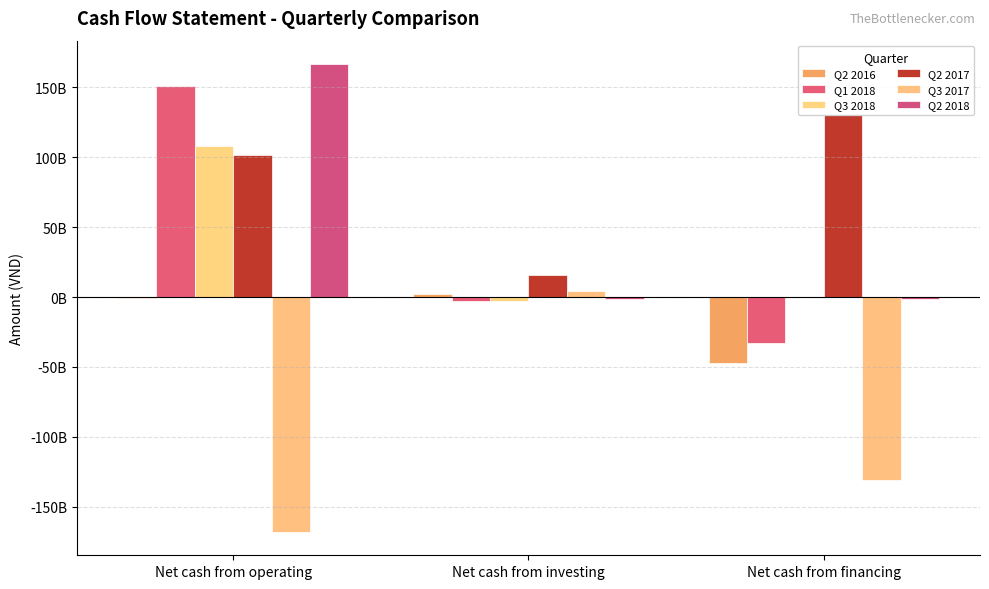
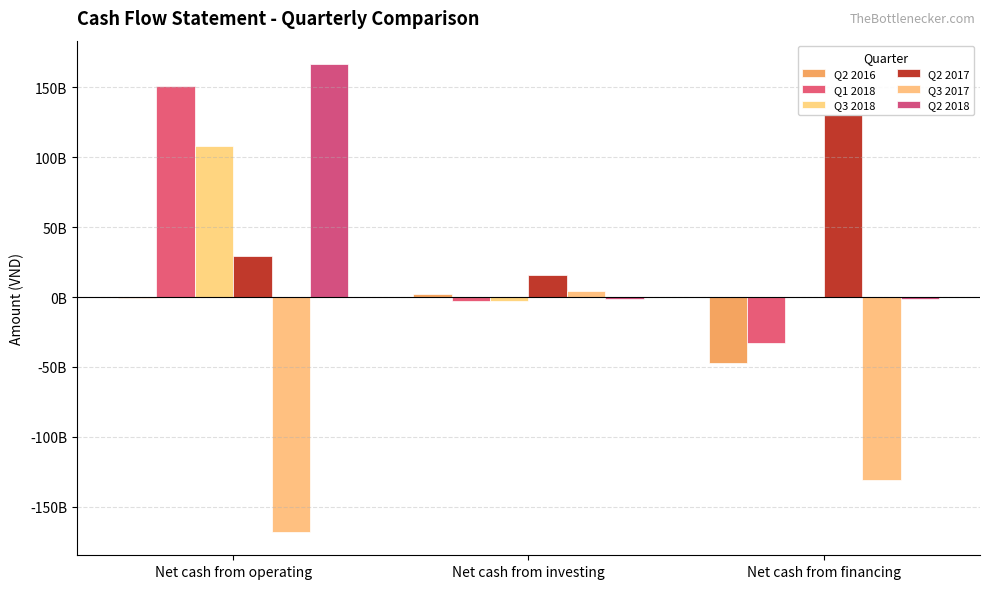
  {
    "Q2 2017": {
-     "Net cash from operating": 102000000000,
+     "Net cash from operating": 29000000000,
      "Net cash from investing": 16000000000,
      "Net cash from financing": 130000000000
    }
  }
